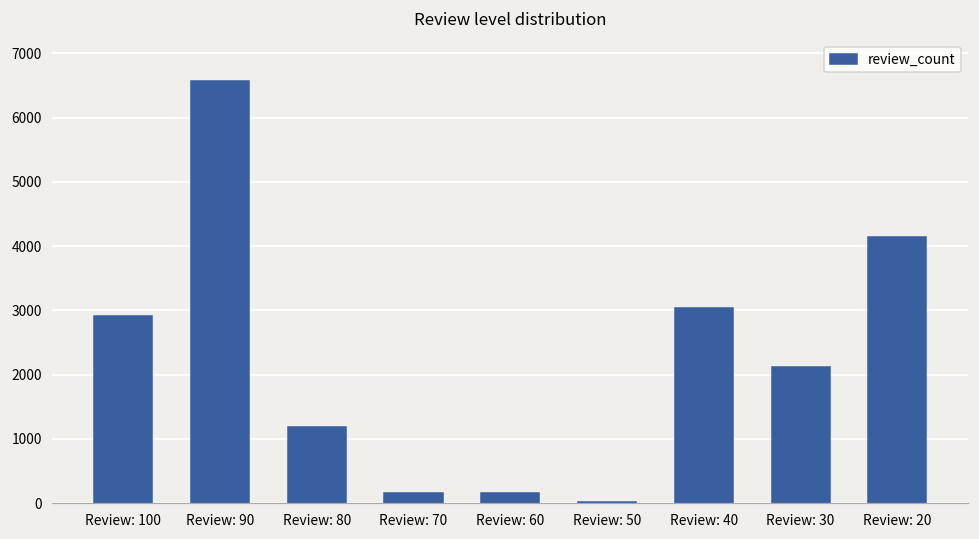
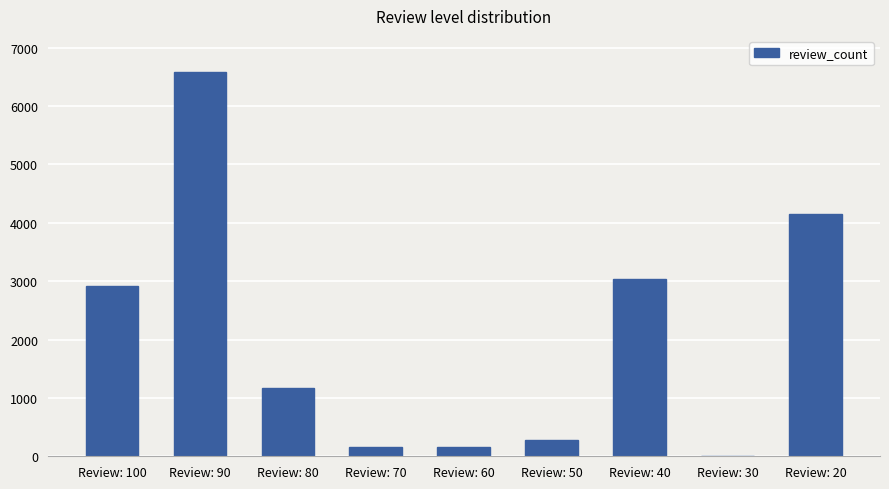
  {
    "Review: 100": 2900,
    "Review: 90": 6600,
    "Review: 80": 1200,
    "Review: 70": 200,
    "Review: 60": 200,
-   "Review: 50": 0,
+   "Review: 50": 300,
    "Review: 40": 3000,
-   "Review: 30": 2100,
+   "Review: 30": 0,
    "Review: 20": 4100
  }
